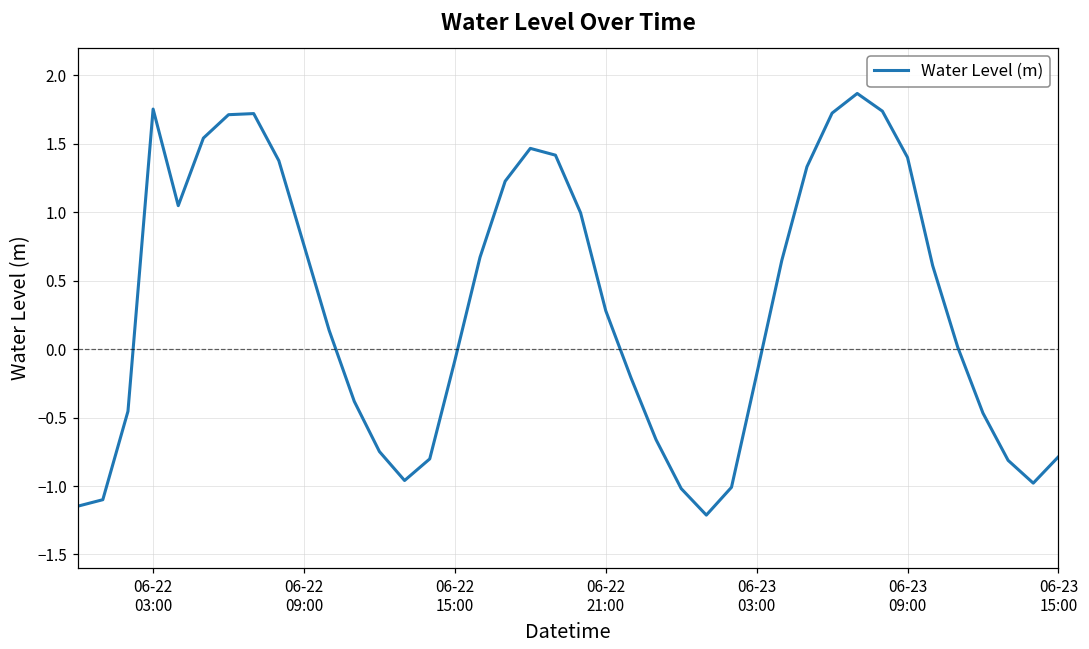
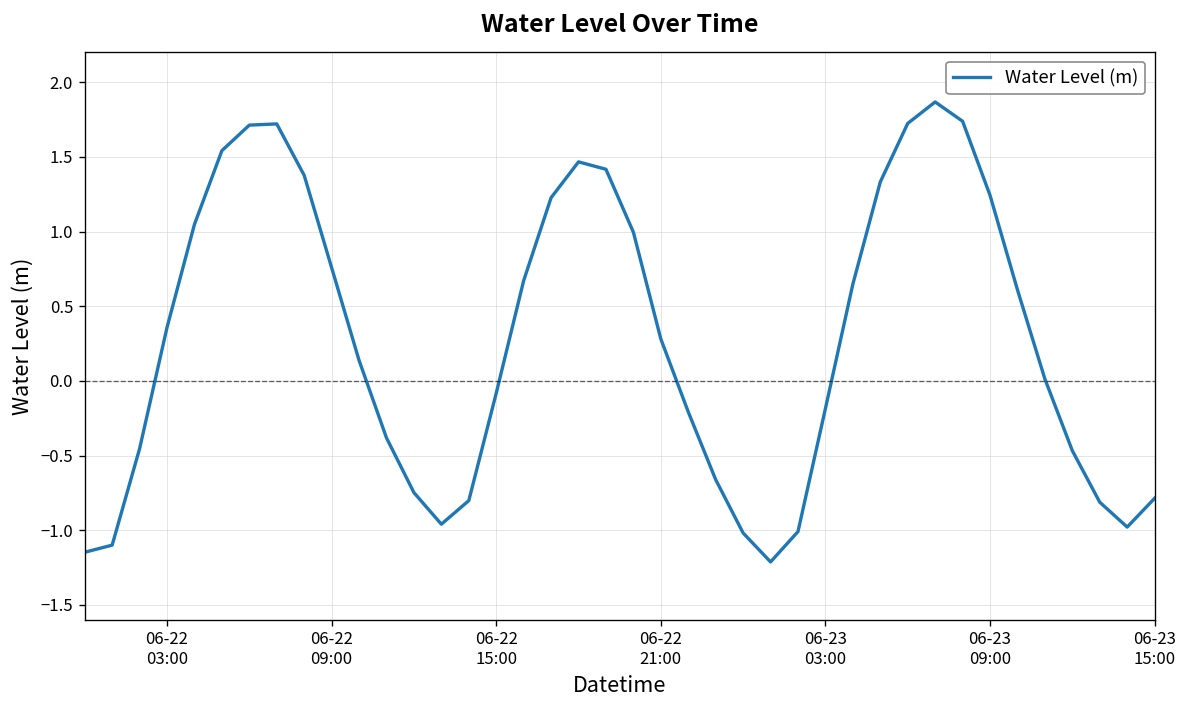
  {
-   "06-22 03:00": 1.75,
+   "06-22 03:00": 0.36,
    "06-22 09:00": 0.76,
    "06-22 15:00": -0.08,
    "06-22 21:00": 0.28,
    "06-23 03:00": -0.19,
-   "06-23 09:00": 1.40,
+   "06-23 09:00": 1.24,
    "06-23 15:00": -0.79
  }
